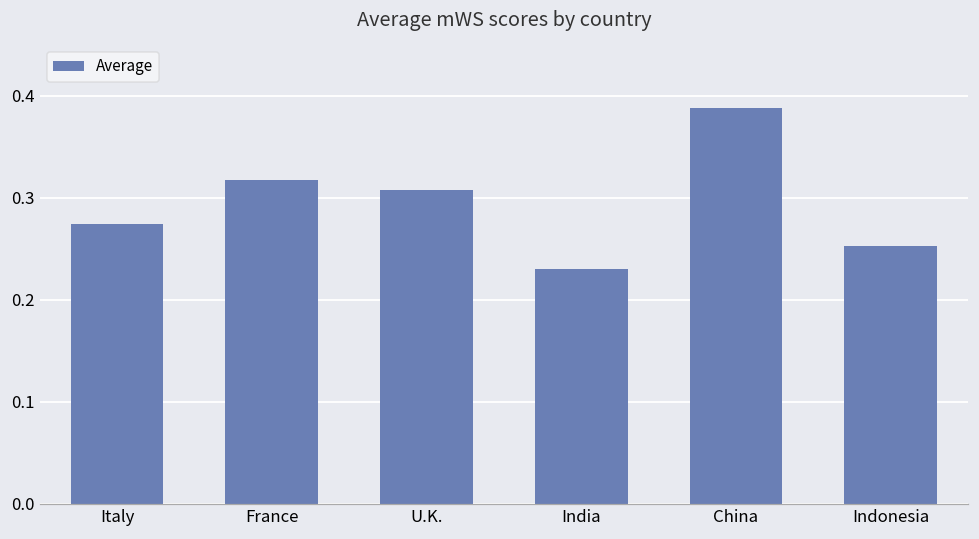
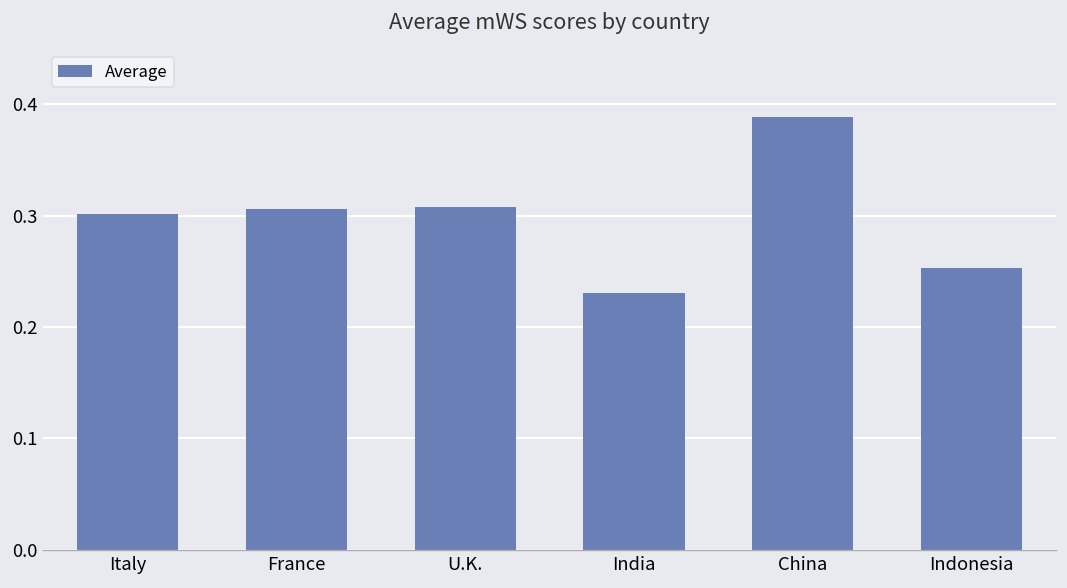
  {
-   "Italy": 0.27,
-   "France": 0.32,
+   "Italy": 0.30,
+   "France": 0.31,
    "U.K.": 0.31,
    "India": 0.23,
    "China": 0.39,
    "Indonesia": 0.25
  }
